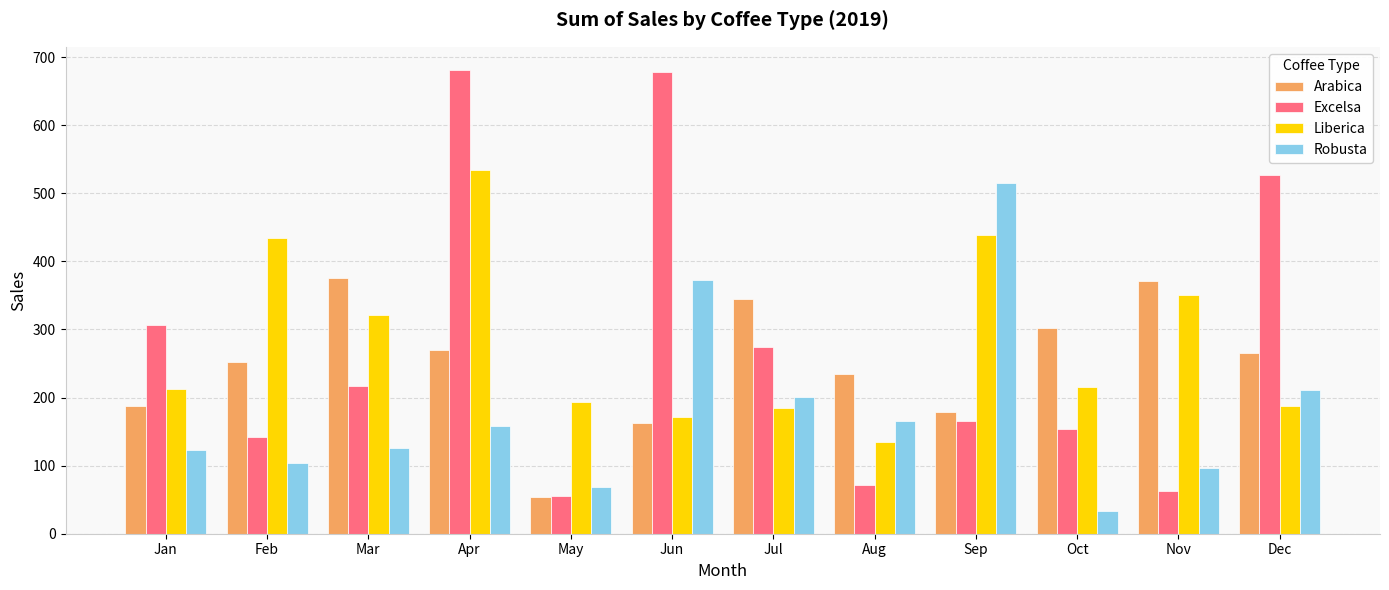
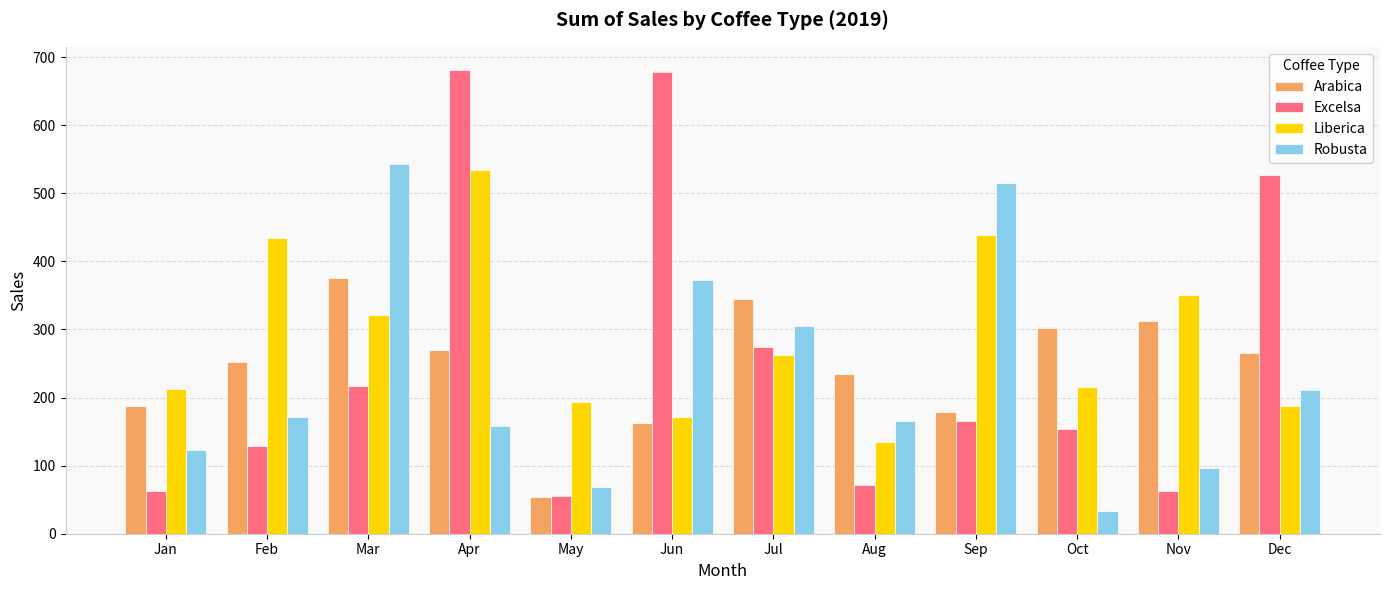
  {
    "Arabica": {
      "Jan": 190,
      "Feb": 250,
      "Mar": 380,
      "Apr": 270,
      "May": 50,
      "Jun": 160,
      "Jul": 350,
      "Aug": 230,
      "Sep": 180,
      "Oct": 300,
-     "Nov": 370,
+     "Nov": 310,
      "Dec": 270
    },
    "Excelsa": {
-     "Jan": 310,
-     "Feb": 140,
+     "Jan": 60,
+     "Feb": 130,
      "Mar": 220,
      "Apr": 680,
      "May": 60,
      "Jun": 680,
      "Jul": 270,
      "Aug": 70,
      "Sep": 170,
      "Oct": 150,
      "Nov": 60,
      "Dec": 530
    },
    "Liberica": {
      "Jan": 210,
      "Feb": 430,
      "Mar": 320,
      "Apr": 530,
      "May": 190,
      "Jun": 170,
-     "Jul": 180,
+     "Jul": 260,
      "Aug": 130,
      "Sep": 440,
      "Oct": 220,
      "Nov": 350,
      "Dec": 190
    },
    "Robusta": {
      "Jan": 120,
-     "Feb": 100,
-     "Mar": 130,
+     "Feb": 170,
+     "Mar": 540,
      "Apr": 160,
      "May": 70,
      "Jun": 370,
-     "Jul": 200,
+     "Jul": 300,
      "Aug": 170,
      "Sep": 510,
      "Oct": 30,
      "Nov": 100,
      "Dec": 210
    }
  }
